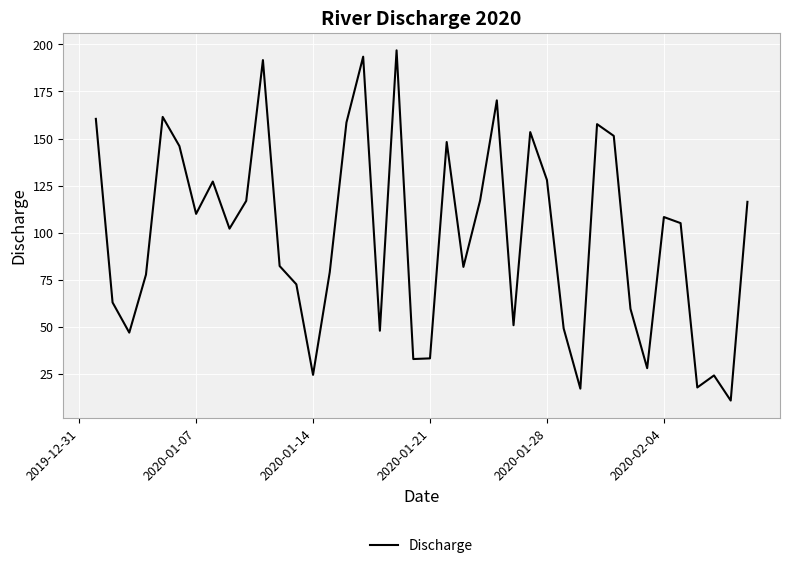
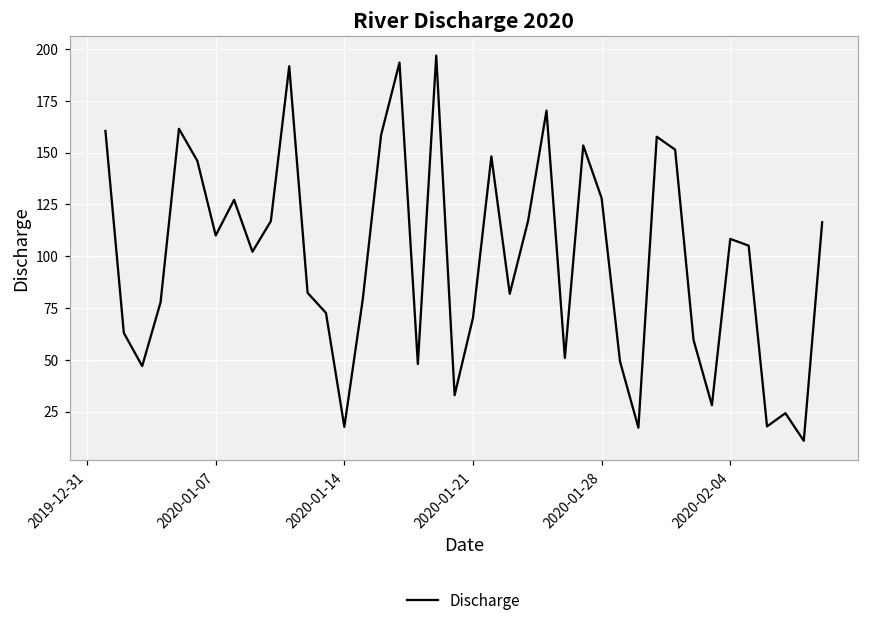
  {
    "2020-01-07": 110,
-   "2020-01-14": 25,
-   "2020-01-21": 33,
+   "2020-01-14": 18,
+   "2020-01-21": 70,
    "2020-01-28": 128,
    "2020-02-04": 108
  }
